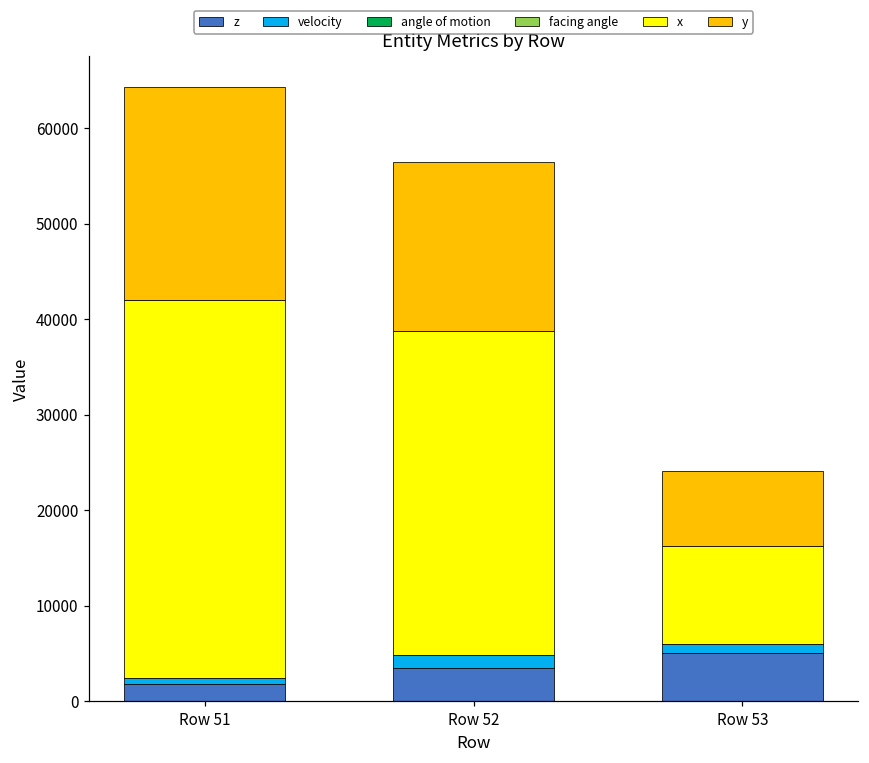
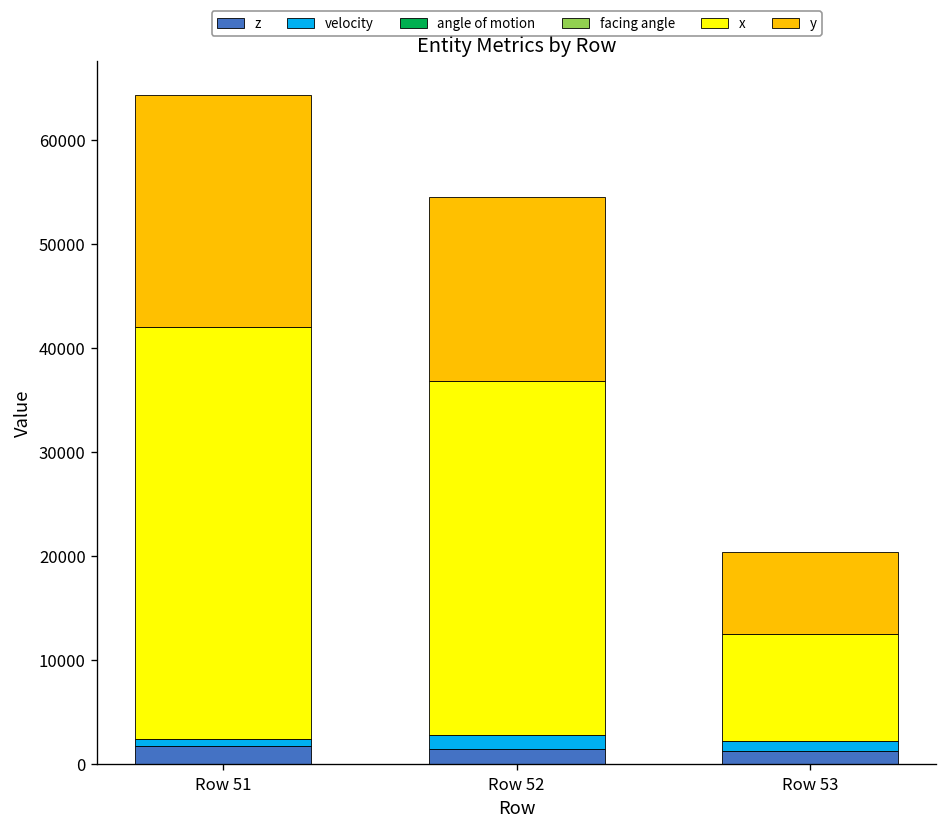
  {
    "z": {
      "Row 51": 2000,
-     "Row 52": 3000,
-     "Row 53": 5000
+     "Row 52": 1000,
+     "Row 53": 1000
    },
    "facing angle": {
      "Row 51": 1000,
      "Row 52": 1000,
      "Row 53": 1000
    },
    "x": {
      "Row 51": 40000,
      "Row 52": 34000,
      "Row 53": 10000
    },
    "y": {
      "Row 51": 22000,
      "Row 52": 18000,
      "Row 53": 8000
    }
  }
